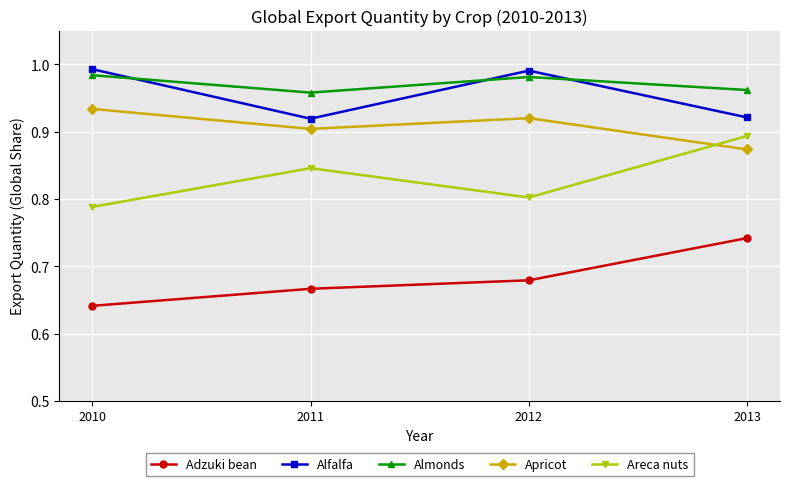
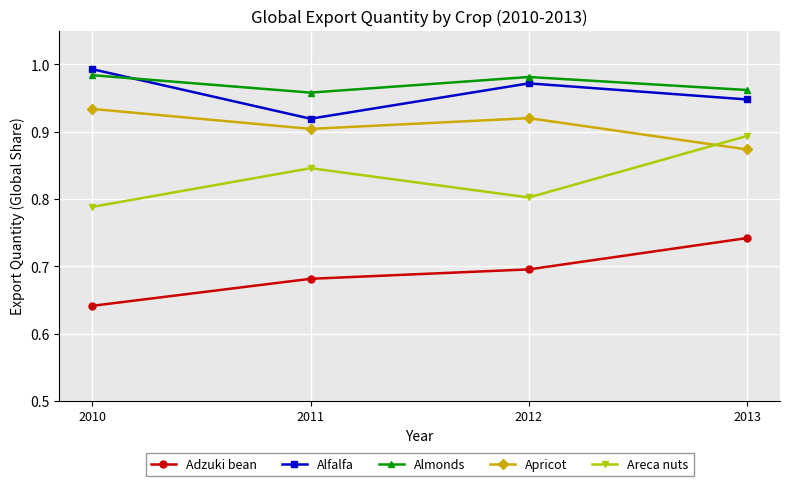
  {
    "Adzuki bean": {
      "2010": 0.64,
-     "2011": 0.67,
-     "2012": 0.68,
+     "2011": 0.68,
+     "2012": 0.70,
      "2013": 0.74
    },
    "Alfalfa": {
      "2010": 0.99,
      "2011": 0.92,
-     "2012": 0.99,
-     "2013": 0.92
+     "2012": 0.97,
+     "2013": 0.95
    },
    "Almonds": {
      "2010": 0.98,
      "2011": 0.96,
      "2012": 0.98,
      "2013": 0.96
    }
  }
